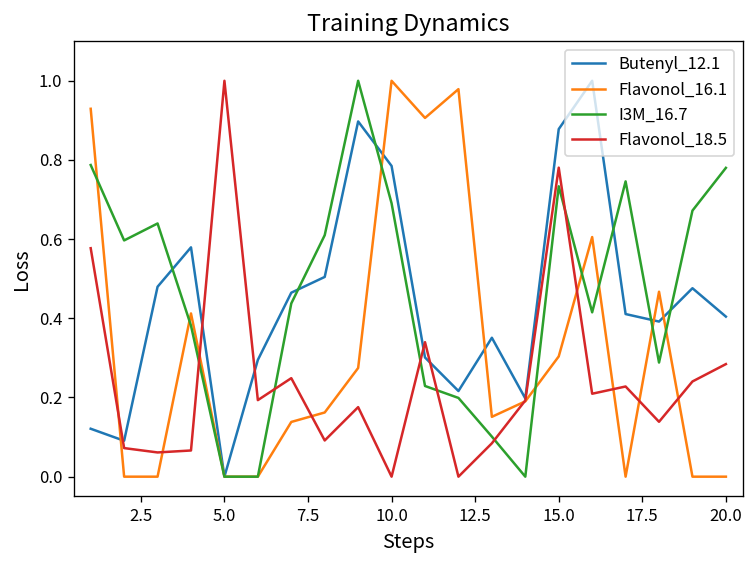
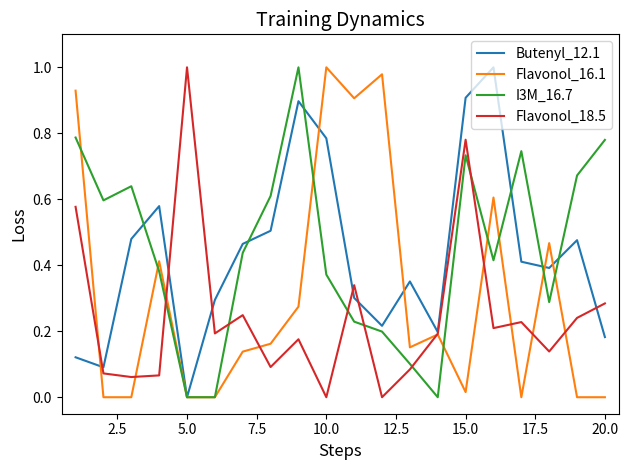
  {
    "Butenyl_12.1": {
      "10.0": 0.78,
-     "15.0": 0.88,
-     "20.0": 0.40
+     "15.0": 0.91,
+     "20.0": 0.18
    },
    "Flavonol_16.1": {
      "10.0": 1.00,
-     "15.0": 0.30,
+     "15.0": 0.02,
      "20.0": 0.00
    },
    "I3M_16.7": {
-     "10.0": 0.69,
+     "10.0": 0.37,
      "15.0": 0.73,
      "20.0": 0.78
    },
    "Flavonol_18.5": {
      "5.0": 1.00,
      "10.0": 0.00,
      "15.0": 0.78,
      "20.0": 0.28
    }
  }
